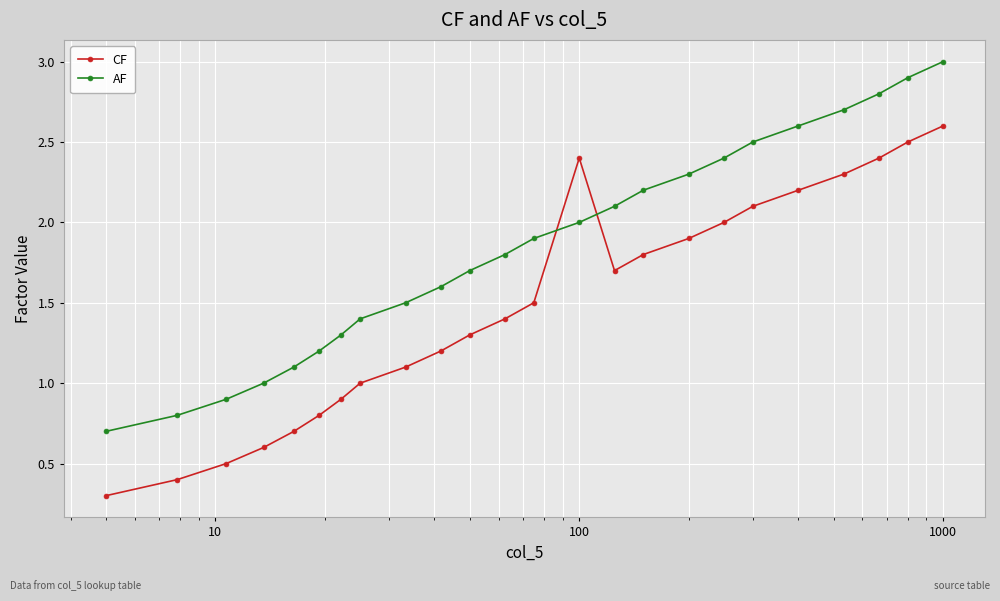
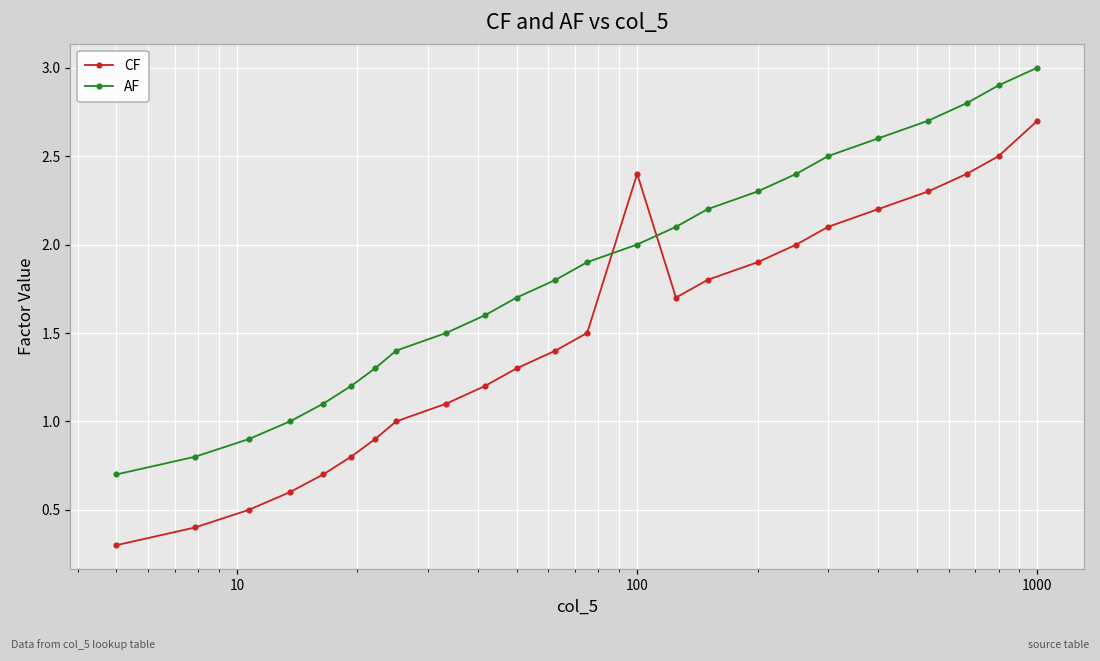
  {
    "CF": {
      "100": 2.4,
-     "1000": 2.6
+     "1000": 2.7
    },
    "AF": {
      "100": 2.0,
      "1000": 3.0
    }
  }
